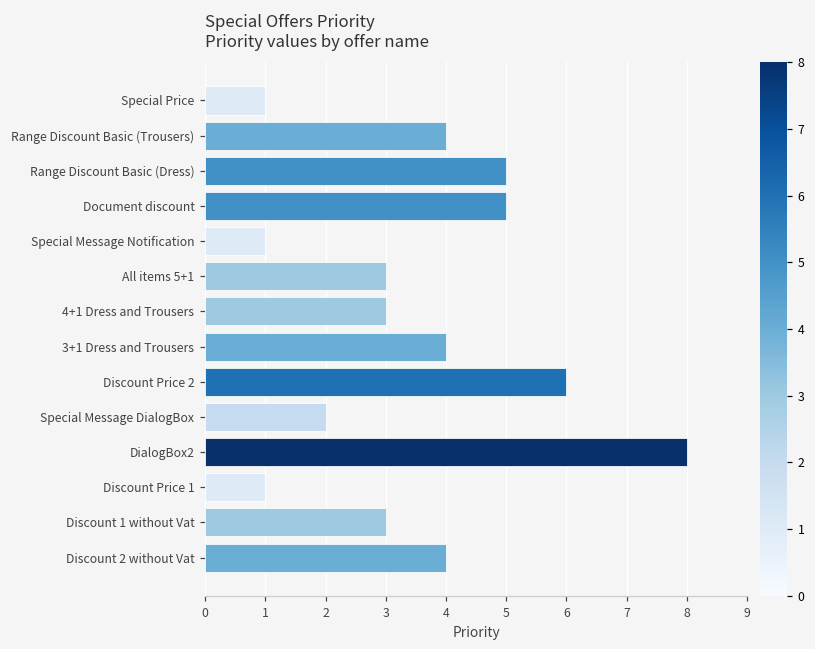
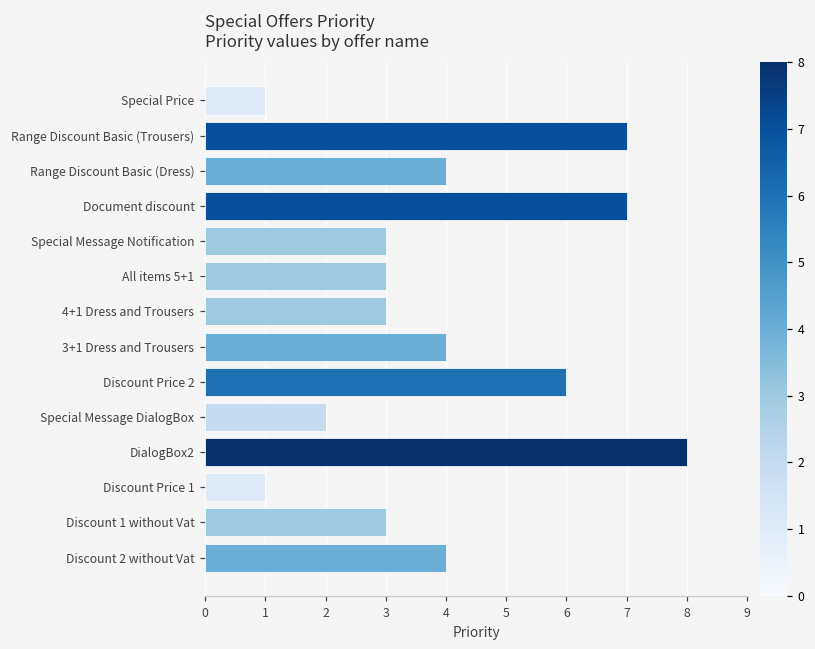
  {
    "Special Price": 1,
-   "Range Discount Basic (Trousers)": 4,
-   "Range Discount Basic (Dress)": 5,
-   "Document discount": 5,
-   "Special Message Notification": 1,
+   "Range Discount Basic (Trousers)": 7,
+   "Range Discount Basic (Dress)": 4,
+   "Document discount": 7,
+   "Special Message Notification": 3,
    "All items 5+1": 3,
    "4+1 Dress and Trousers": 3,
    "3+1 Dress and Trousers": 4,
    "Discount Price 2": 6,
    "Special Message DialogBox": 2,
    "DialogBox2": 8,
    "Discount Price 1": 1,
    "Discount 1 without Vat": 3,
    "Discount 2 without Vat": 4
  }
